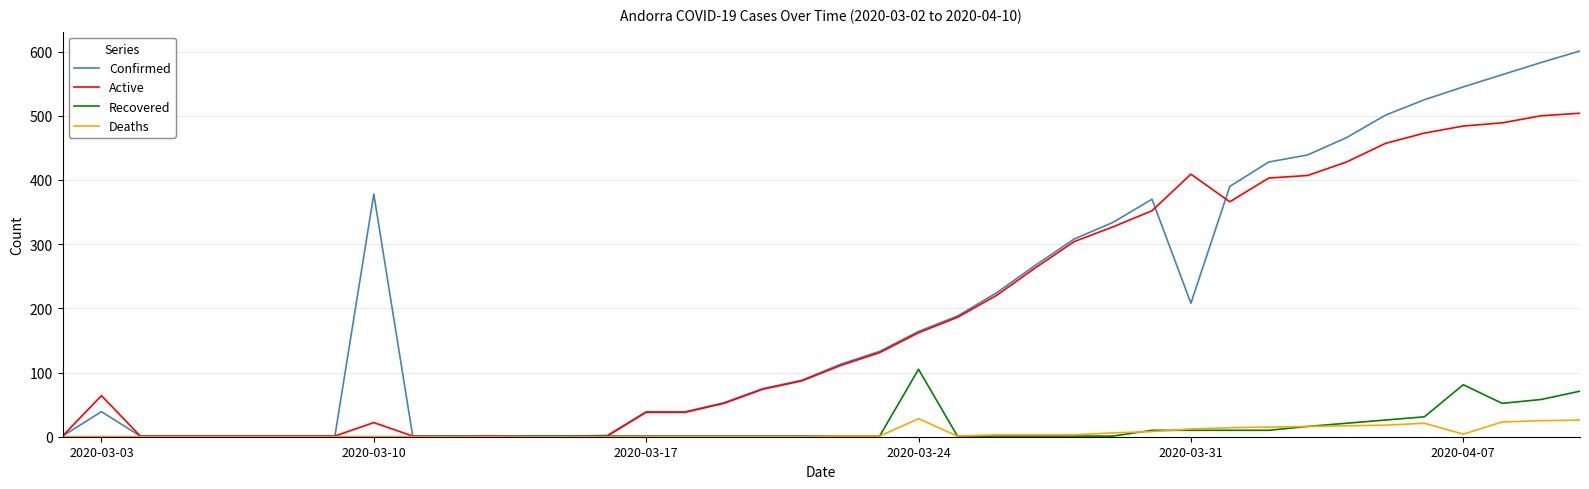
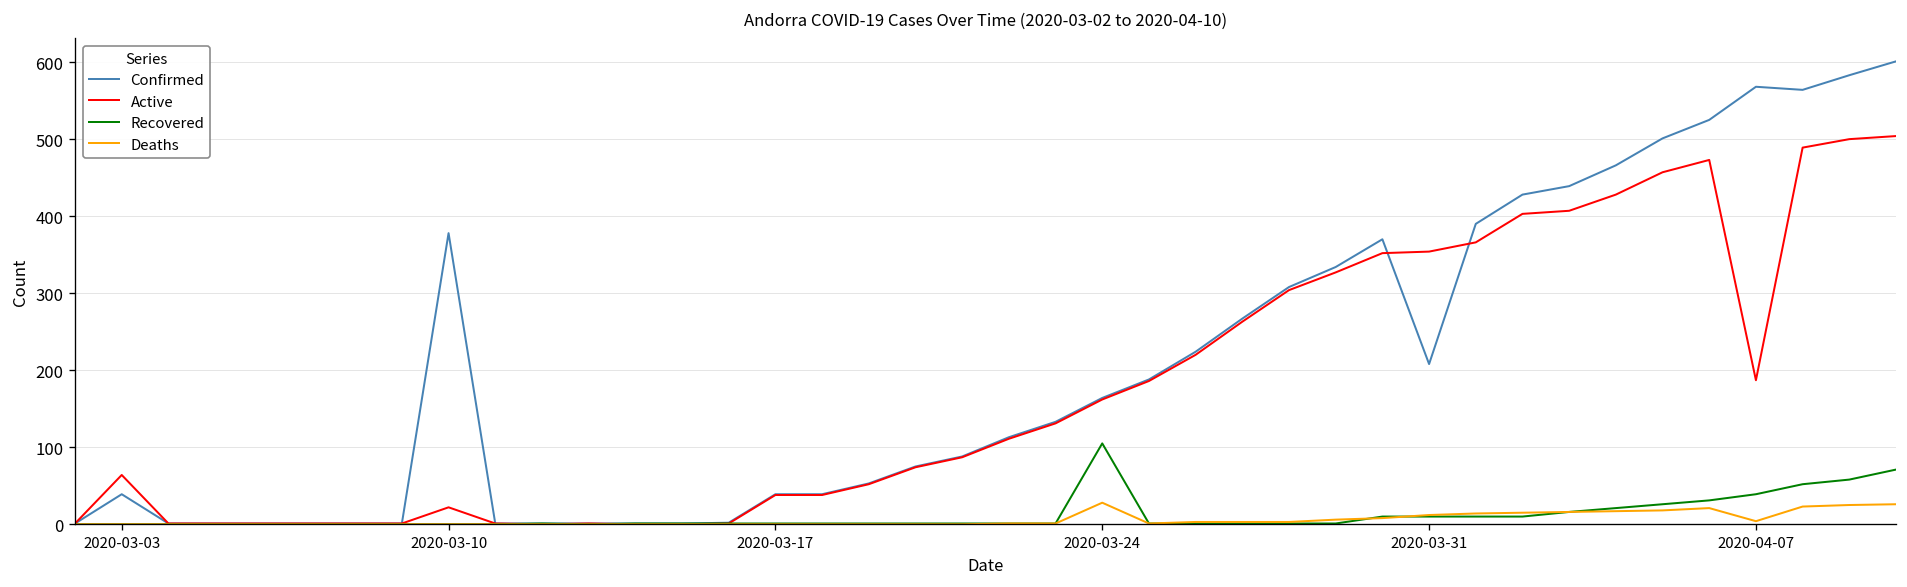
  {
    "Confirmed": {
      "2020-03-03": 40,
      "2020-03-10": 380,
      "2020-03-31": 210,
-     "2020-04-07": 550
+     "2020-04-07": 570
    },
    "Active": {
      "2020-03-03": 60,
      "2020-03-10": 20,
-     "2020-03-31": 410,
-     "2020-04-07": 480
+     "2020-03-31": 350,
+     "2020-04-07": 190
    },
    "Recovered": {
      "2020-03-24": 110,
-     "2020-04-07": 80
+     "2020-04-07": 40
    },
    "Deaths": {
      "2020-03-24": 30,
      "2020-04-07": 0
    }
  }
